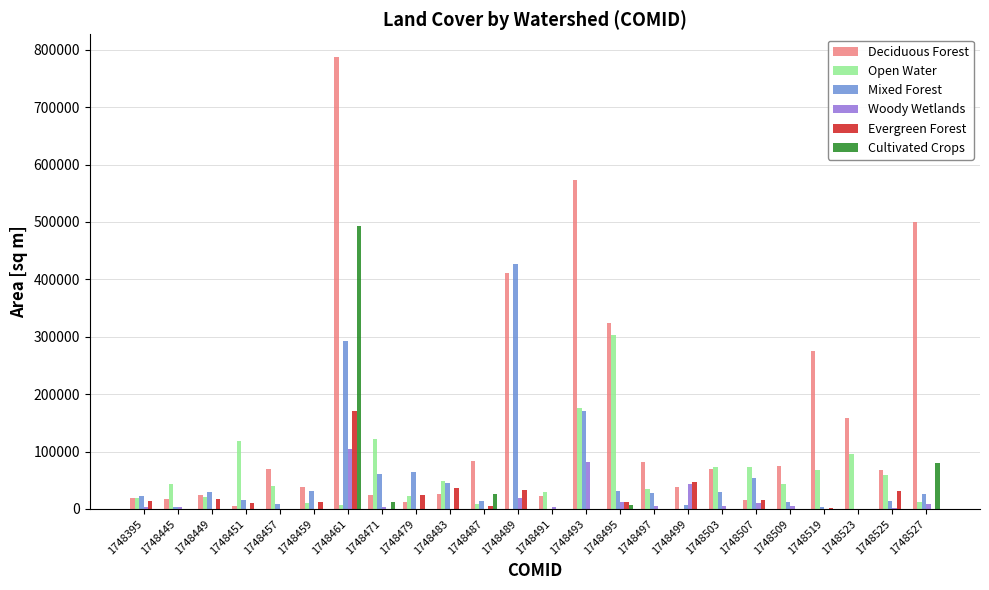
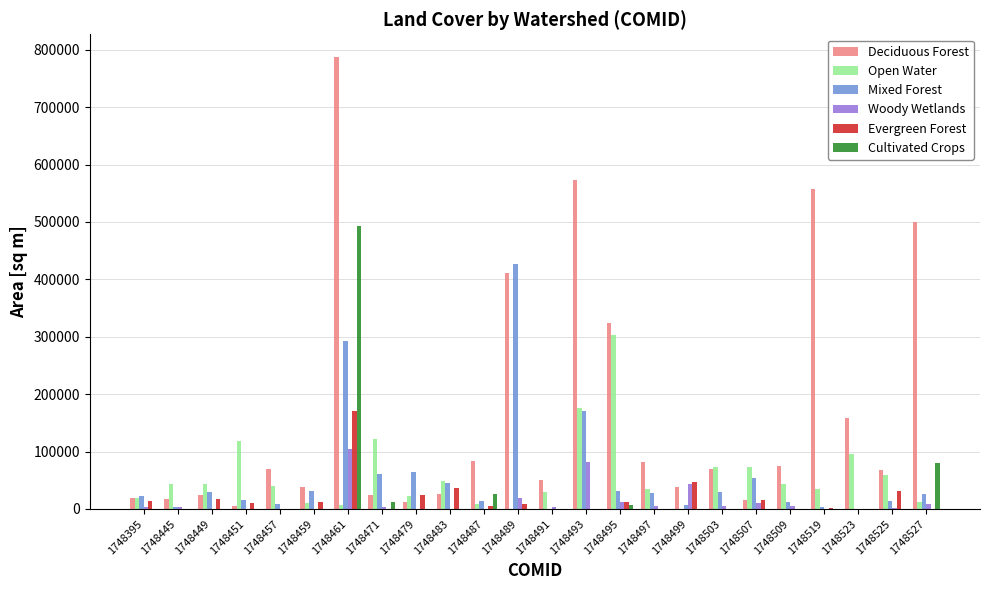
  {
    "Deciduous Forest": {
      "1748395": 20000,
      "1748445": 20000,
      "1748449": 20000,
      "1748451": 10000,
      "1748457": 70000,
      "1748459": 40000,
      "1748461": 790000,
      "1748471": 30000,
      "1748479": 10000,
      "1748483": 30000,
      "1748487": 80000,
      "1748489": 410000,
-     "1748491": 20000,
+     "1748491": 50000,
      "1748493": 570000,
      "1748495": 320000,
      "1748497": 80000,
      "1748499": 40000,
      "1748503": 70000,
      "1748507": 20000,
      "1748509": 70000,
-     "1748519": 280000,
+     "1748519": 560000,
      "1748523": 160000,
      "1748525": 70000,
      "1748527": 500000
    },
    "Open Water": {
      "1748395": 20000,
      "1748445": 40000,
-     "1748449": 20000,
+     "1748449": 40000,
      "1748451": 120000,
      "1748457": 40000,
      "1748459": 10000,
      "1748461": 10000,
      "1748471": 120000,
      "1748479": 20000,
      "1748483": 50000,
      "1748487": 10000,
      "1748489": 0,
      "1748491": 30000,
      "1748493": 180000,
      "1748495": 300000,
      "1748497": 40000,
      "1748499": 0,
      "1748503": 70000,
      "1748507": 70000,
      "1748509": 40000,
-     "1748519": 70000,
+     "1748519": 40000,
      "1748523": 100000,
      "1748525": 60000,
      "1748527": 10000
    },
    "Evergreen Forest": {
      "1748395": 10000,
      "1748445": 0,
      "1748449": 20000,
      "1748451": 10000,
      "1748457": 0,
      "1748459": 10000,
      "1748461": 170000,
      "1748471": 0,
      "1748479": 30000,
      "1748483": 40000,
      "1748487": 10000,
-     "1748489": 30000,
+     "1748489": 10000,
      "1748491": 0,
      "1748493": 0,
      "1748495": 10000,
      "1748497": 0,
      "1748499": 50000,
      "1748503": 0,
      "1748507": 20000,
      "1748509": 0,
      "1748523": 0,
      "1748525": 30000,
      "1748527": 0
    },
    "Cultivated Crops": {
      "1748395": 0,
      "1748445": 0,
      "1748449": 0,
      "1748451": 0,
      "1748457": 0,
      "1748459": 0,
      "1748461": 490000,
      "1748471": 10000,
      "1748479": 0,
      "1748483": 0,
      "1748487": 30000,
      "1748489": 0,
      "1748491": 0,
      "1748493": 0,
      "1748495": 10000,
      "1748497": 0,
      "1748499": 0,
      "1748503": 0,
      "1748507": 0,
      "1748509": 0,
      "1748519": 0,
      "1748523": 0,
      "1748525": 0,
      "1748527": 80000
    }
  }
